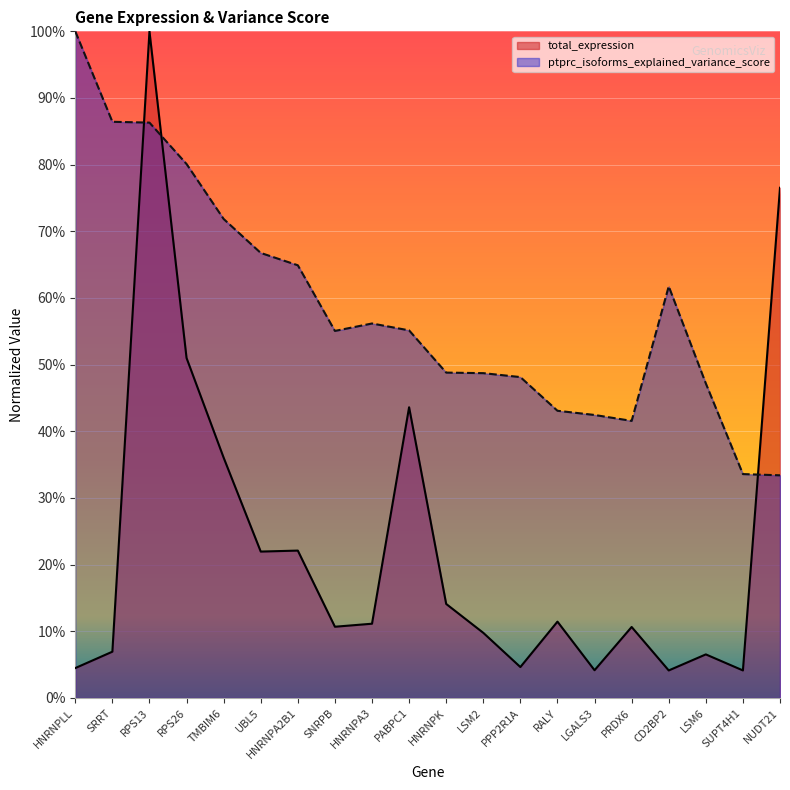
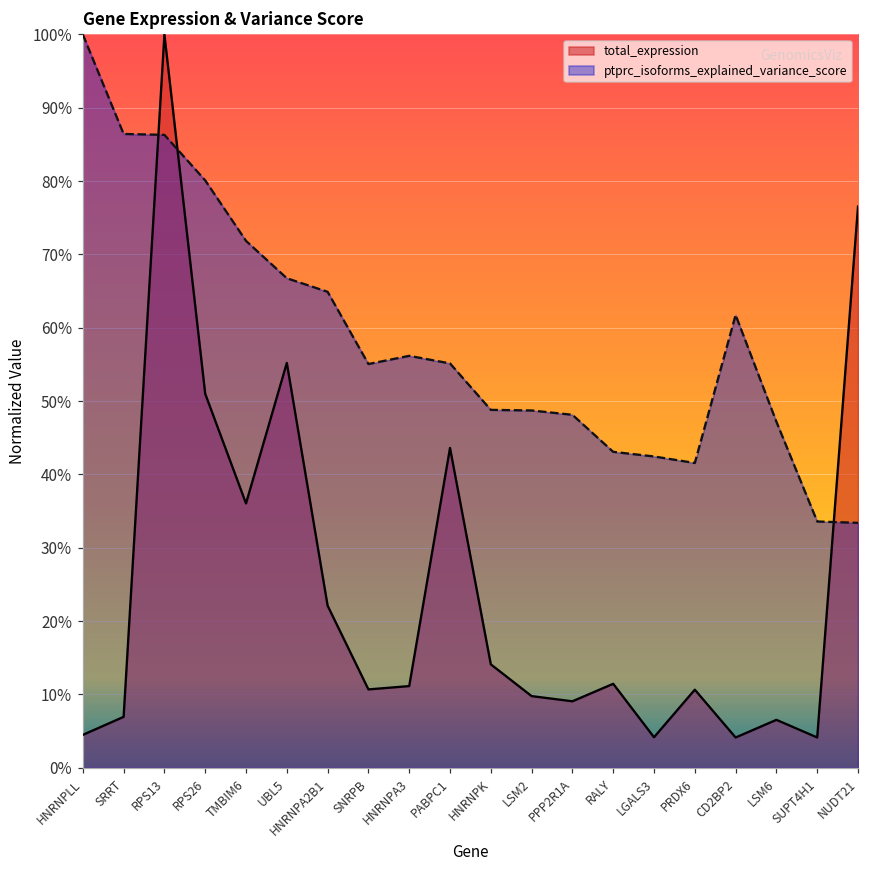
  {
    "total_expression": {
      "HNRNPLL": "4%",
      "SRRT": "7%",
      "RPS13": "100%",
      "RPS26": "51%",
      "TMBIM6": "36%",
-     "UBL5": "22%",
+     "UBL5": "55%",
      "HNRNPA2B1": "22%",
      "SNRPB": "11%",
      "HNRNPA3": "11%",
      "PABPC1": "44%",
      "HNRNPK": "14%",
      "LSM2": "10%",
-     "PPP2R1A": "5%",
+     "PPP2R1A": "9%",
      "RALY": "11%",
      "LGALS3": "4%",
      "PRDX6": "11%",
      "CD2BP2": "4%",
      "LSM6": "7%",
      "SUPT4H1": "4%",
      "NUDT21": "77%"
    },
    "ptprc_isoforms_explained_variance_score": {
      "HNRNPLL": "100%",
      "SRRT": "86%",
      "RPS13": "86%",
      "RPS26": "80%",
      "TMBIM6": "72%",
      "UBL5": "67%",
      "HNRNPA2B1": "65%",
      "SNRPB": "55%",
      "HNRNPA3": "56%",
      "PABPC1": "55%",
      "HNRNPK": "49%",
      "LSM2": "49%",
      "PPP2R1A": "48%",
      "RALY": "43%",
      "LGALS3": "42%",
      "PRDX6": "42%",
      "CD2BP2": "62%",
      "LSM6": "47%",
      "SUPT4H1": "34%",
      "NUDT21": "33%"
    }
  }
